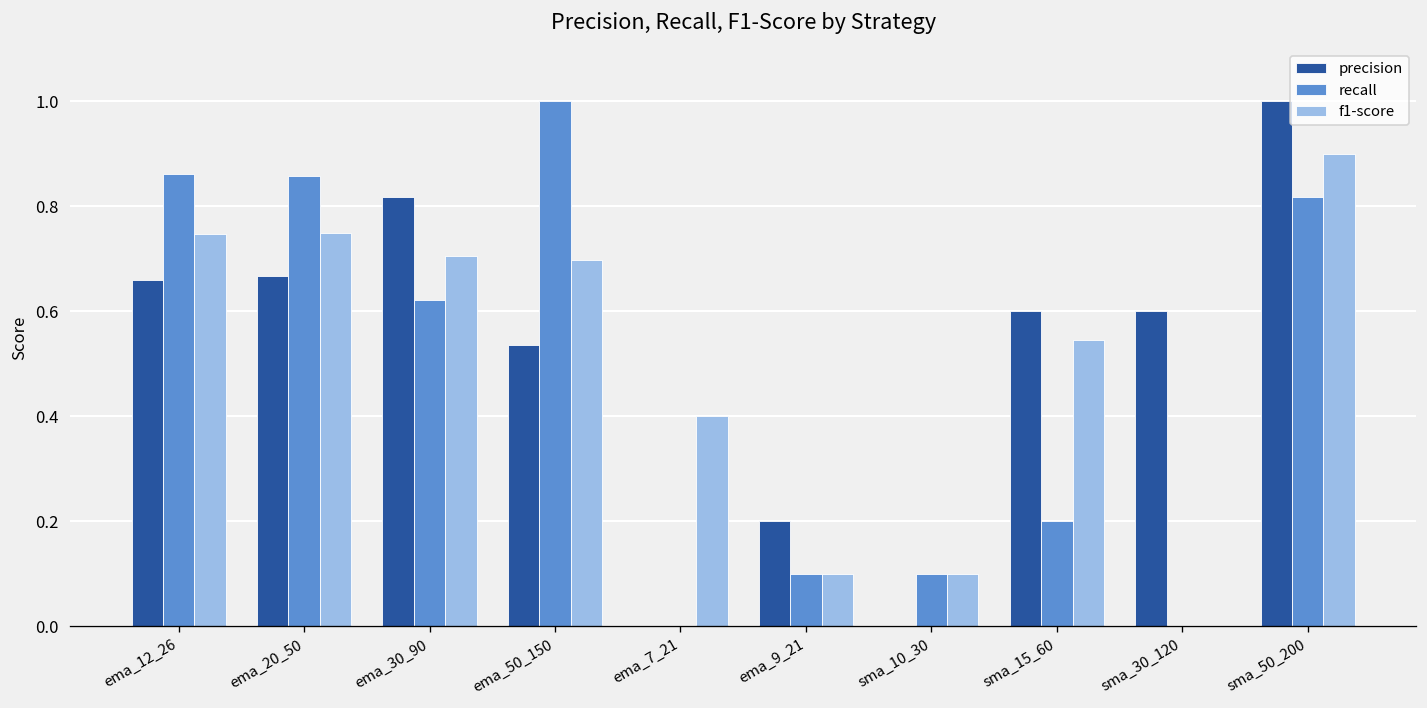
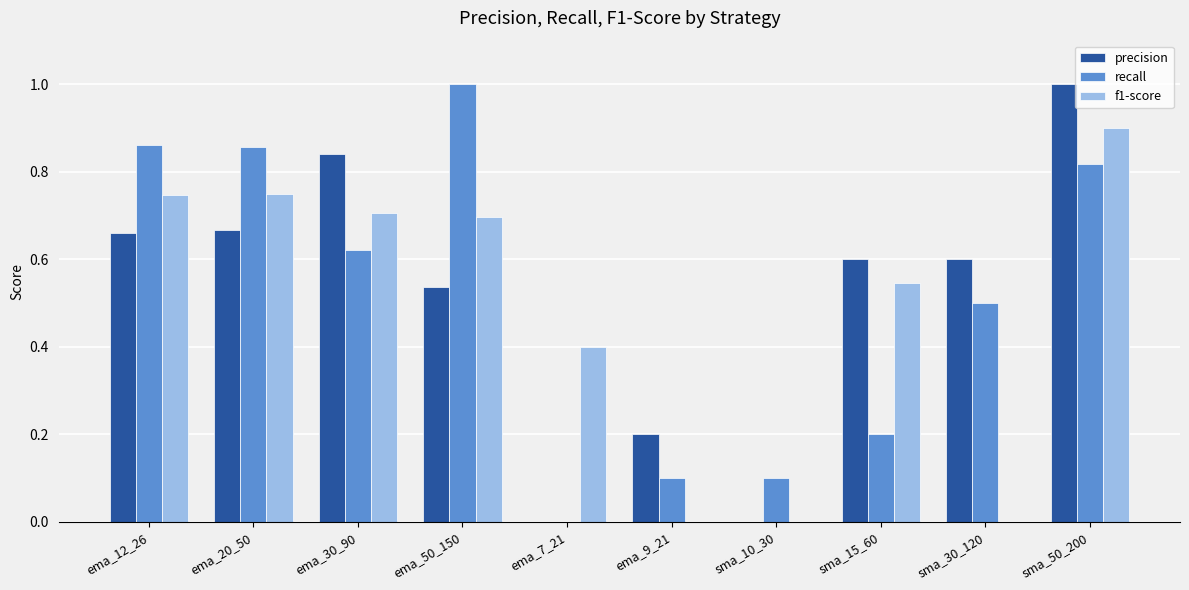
  {
    "precision": {
      "ema_12_26": 0.66,
      "ema_20_50": 0.67,
-     "ema_30_90": 0.82,
+     "ema_30_90": 0.84,
      "ema_50_150": 0.54,
      "ema_7_21": 0.00,
      "ema_9_21": 0.20,
      "sma_10_30": 0.00,
      "sma_15_60": 0.60,
      "sma_30_120": 0.60,
      "sma_50_200": 1.00
    },
    "recall": {
      "ema_12_26": 0.86,
      "ema_20_50": 0.86,
      "ema_30_90": 0.62,
      "ema_50_150": 1.0,
      "ema_7_21": 0.0,
      "ema_9_21": 0.1,
      "sma_10_30": 0.1,
      "sma_15_60": 0.2,
-     "sma_30_120": 0.0,
+     "sma_30_120": 0.5,
      "sma_50_200": 0.82
    },
    "f1-score": {
      "ema_12_26": 0.75,
      "ema_20_50": 0.75,
      "ema_30_90": 0.71,
      "ema_50_150": 0.7,
      "ema_7_21": 0.4,
-     "ema_9_21": 0.1,
-     "sma_10_30": 0.1,
+     "ema_9_21": 0.0,
+     "sma_10_30": 0.0,
      "sma_15_60": 0.55,
      "sma_30_120": 0.0,
      "sma_50_200": 0.9
    }
  }
